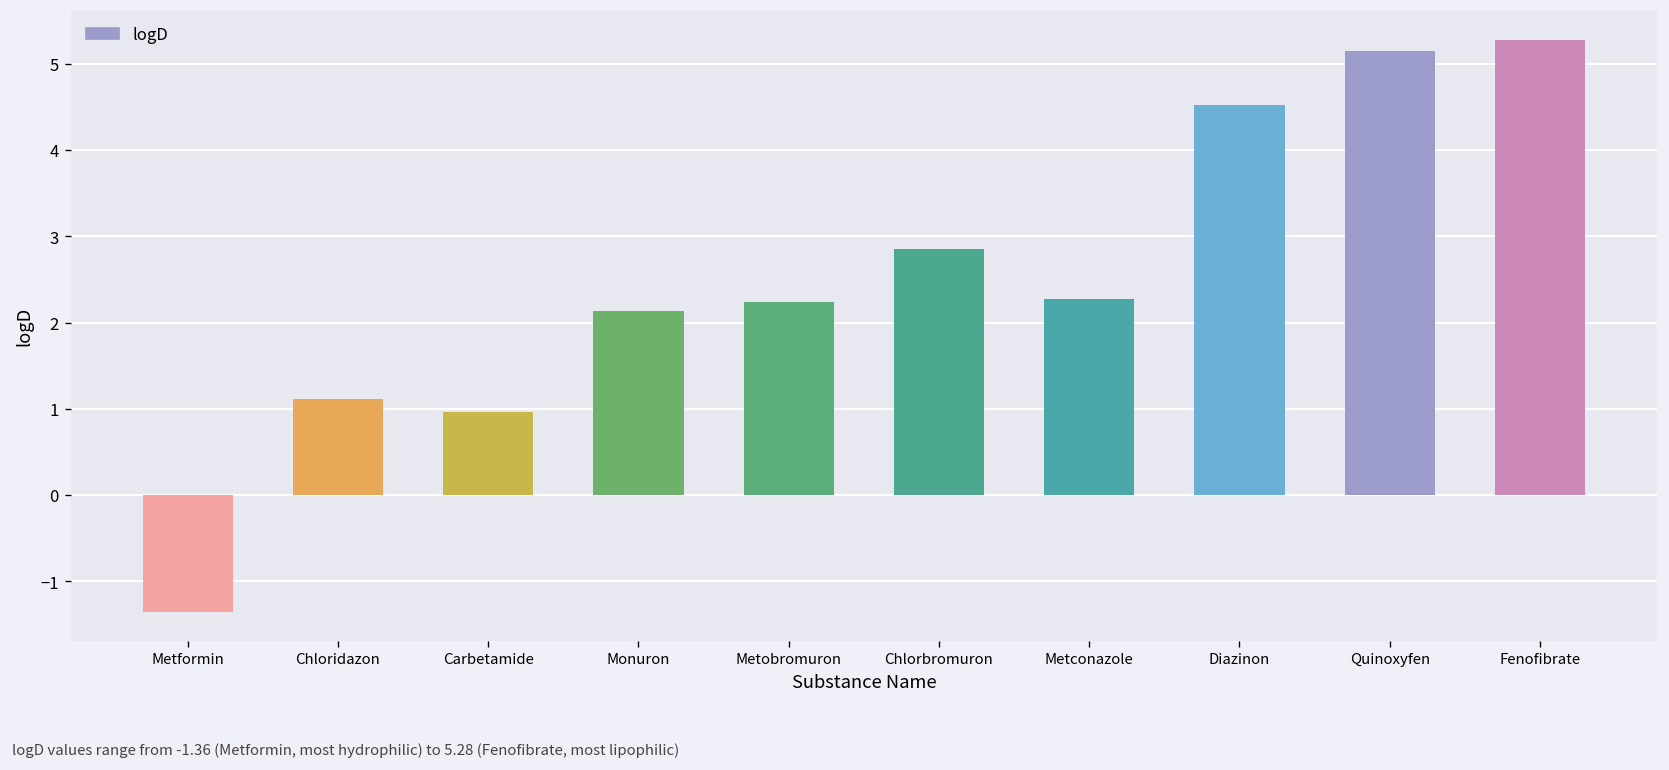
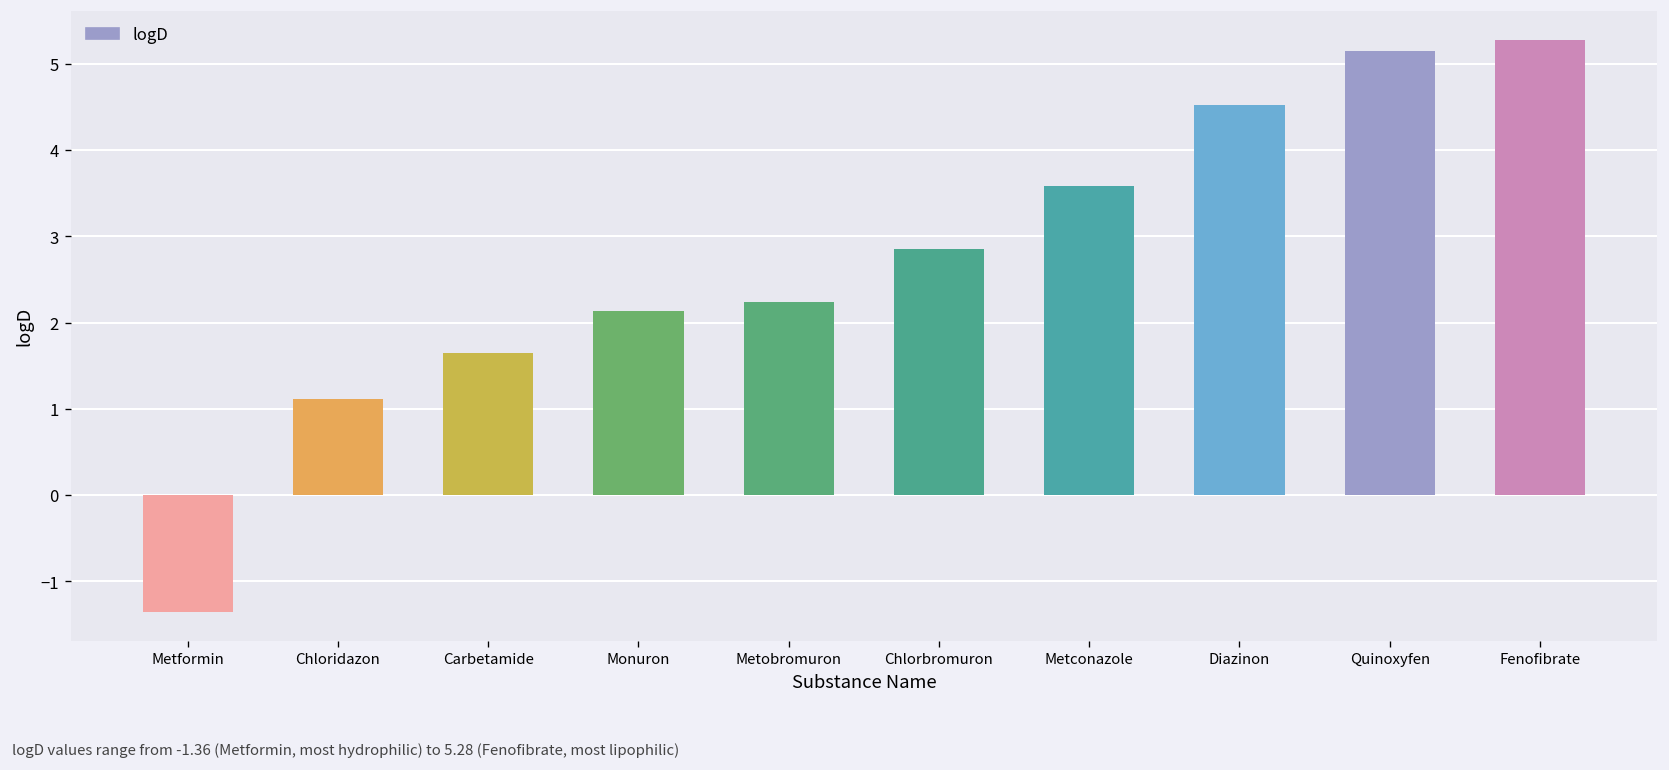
  {
    "Metformin": -1.4,
    "Chloridazon": 1.1,
-   "Carbetamide": 1.0,
+   "Carbetamide": 1.7,
    "Monuron": 2.1,
    "Metobromuron": 2.2,
    "Chlorbromuron": 2.9,
-   "Metconazole": 2.3,
+   "Metconazole": 3.6,
    "Diazinon": 4.5,
    "Quinoxyfen": 5.2,
    "Fenofibrate": 5.3
  }
